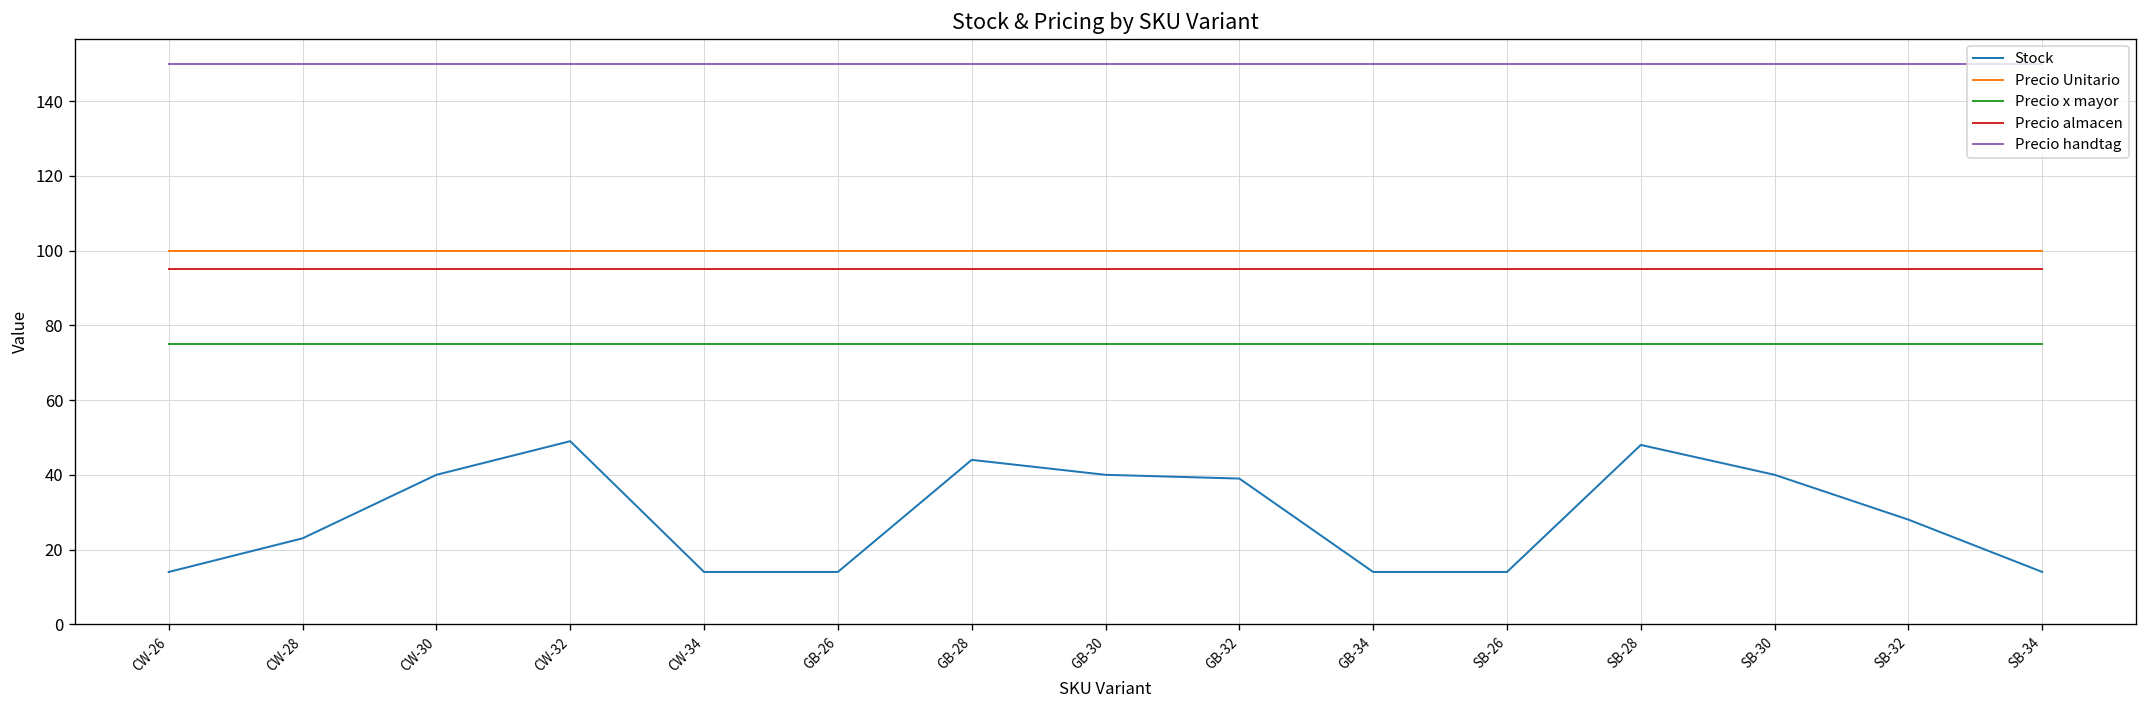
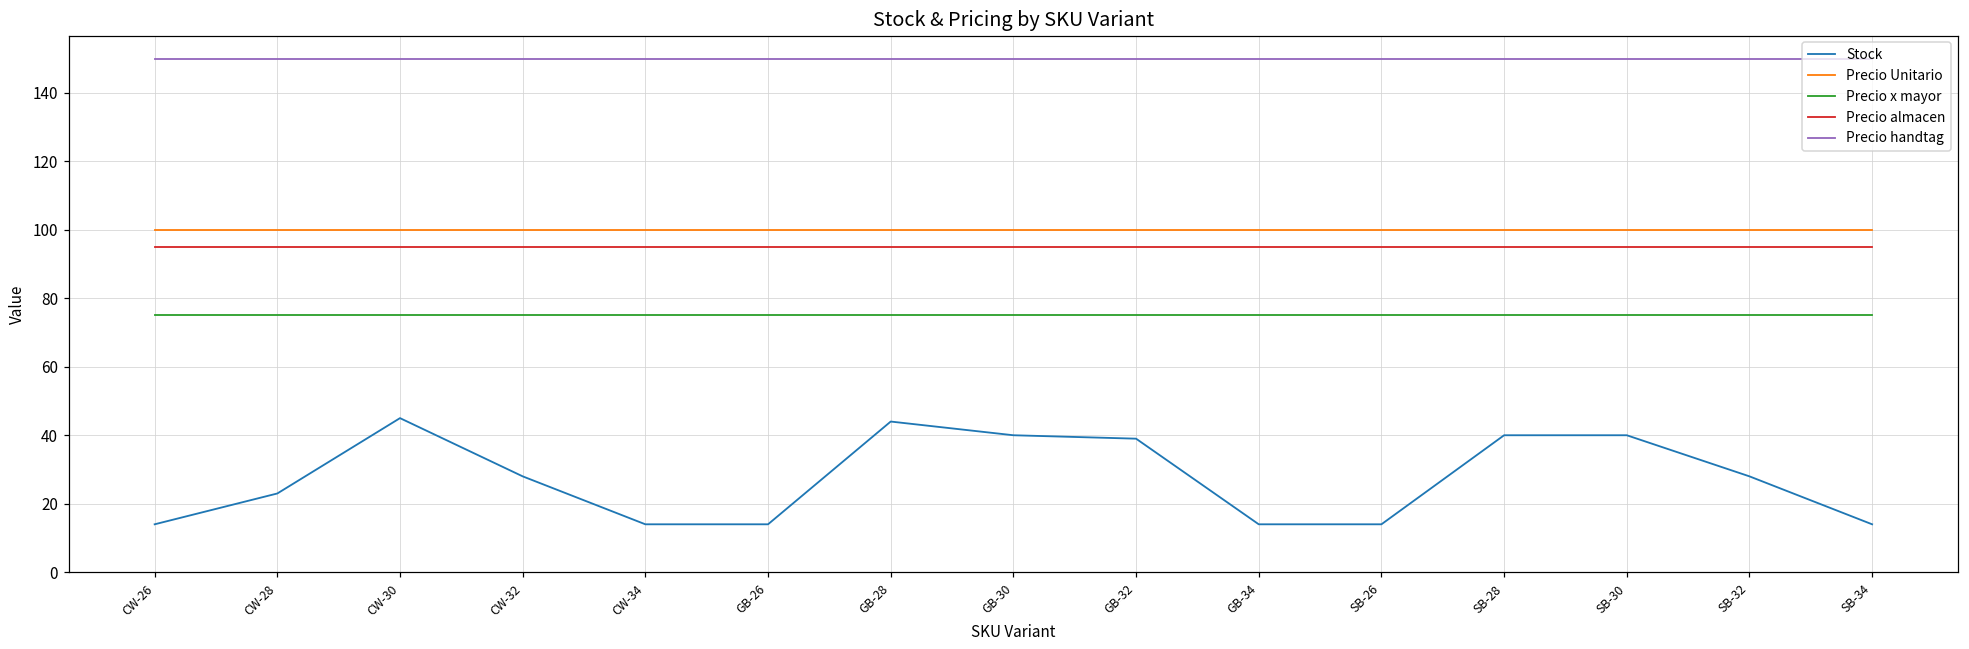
  {
    "Stock": {
      "CW-26": 14,
      "CW-28": 23,
-     "CW-30": 40,
-     "CW-32": 49,
+     "CW-30": 45,
+     "CW-32": 28,
      "CW-34": 14,
      "GB-26": 14,
      "GB-28": 44,
      "GB-30": 40,
      "GB-32": 39,
      "GB-34": 14,
      "SB-26": 14,
-     "SB-28": 48,
+     "SB-28": 40,
      "SB-30": 40,
      "SB-32": 28,
      "SB-34": 14
    },
    "Precio Unitario": {
      "CW-26": 100,
      "CW-28": 100,
      "CW-30": 100,
      "CW-32": 100,
      "CW-34": 100,
      "GB-26": 100,
      "GB-28": 100,
      "GB-30": 100,
      "GB-32": 100,
      "GB-34": 100,
      "SB-26": 100,
      "SB-28": 100,
      "SB-30": 100,
      "SB-32": 100,
      "SB-34": 100
    },
    "Precio x mayor": {
      "CW-26": 75,
      "CW-28": 75,
      "CW-30": 75,
      "CW-32": 75,
      "CW-34": 75,
      "GB-26": 75,
      "GB-28": 75,
      "GB-30": 75,
      "GB-32": 75,
      "GB-34": 75,
      "SB-26": 75,
      "SB-28": 75,
      "SB-30": 75,
      "SB-32": 75,
      "SB-34": 75
    },
    "Precio almacen": {
      "CW-26": 95,
      "CW-28": 95,
      "CW-30": 95,
      "CW-32": 95,
      "CW-34": 95,
      "GB-26": 95,
      "GB-28": 95,
      "GB-30": 95,
      "GB-32": 95,
      "GB-34": 95,
      "SB-26": 95,
      "SB-28": 95,
      "SB-30": 95,
      "SB-32": 95,
      "SB-34": 95
    },
    "Precio handtag": {
      "CW-26": 150,
      "CW-28": 150,
      "CW-30": 150,
      "CW-32": 150,
      "CW-34": 150,
      "GB-26": 150,
      "GB-28": 150,
      "GB-30": 150,
      "GB-32": 150,
      "GB-34": 150,
      "SB-26": 150,
      "SB-28": 150,
      "SB-30": 150,
      "SB-32": 150
    }
  }
